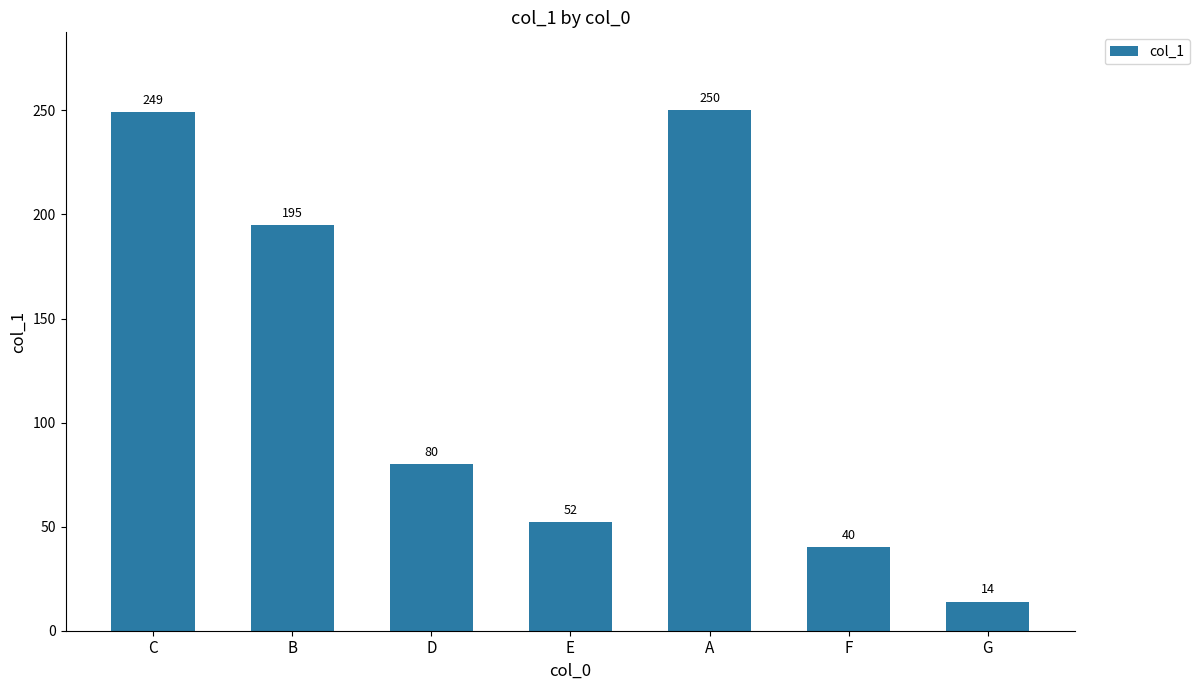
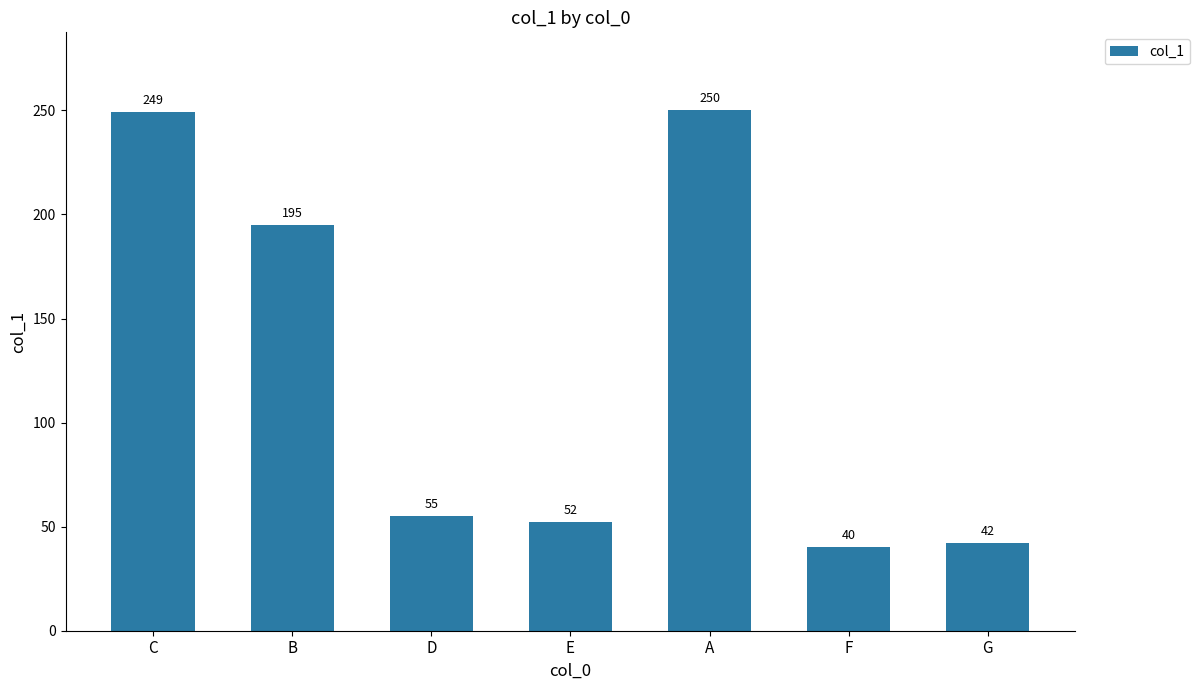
  {
    "C": 249,
    "B": 195,
-   "D": 80,
+   "D": 55,
    "E": 52,
    "A": 250,
    "F": 40,
-   "G": 14
+   "G": 42
  }
